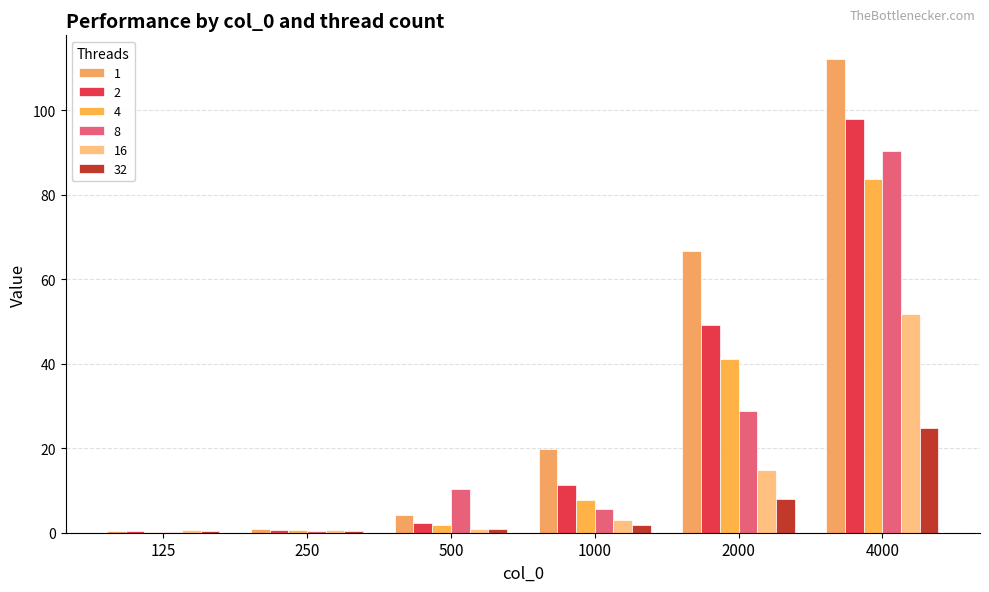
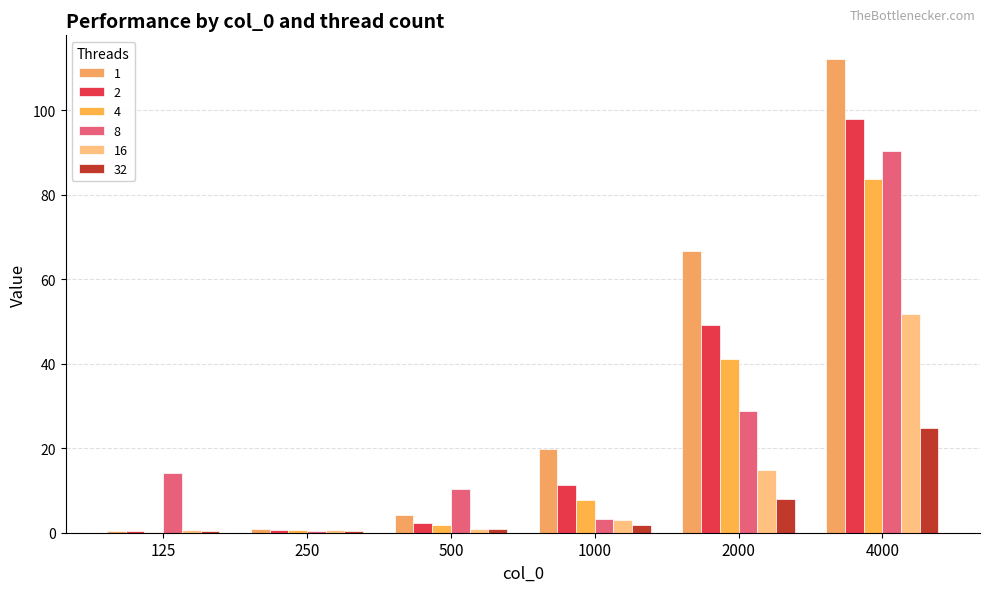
  {
    "8": {
-     "125": 0,
+     "125": 14,
      "500": 10,
-     "1000": 6,
+     "1000": 3,
      "2000": 29,
      "4000": 90
    }
  }
